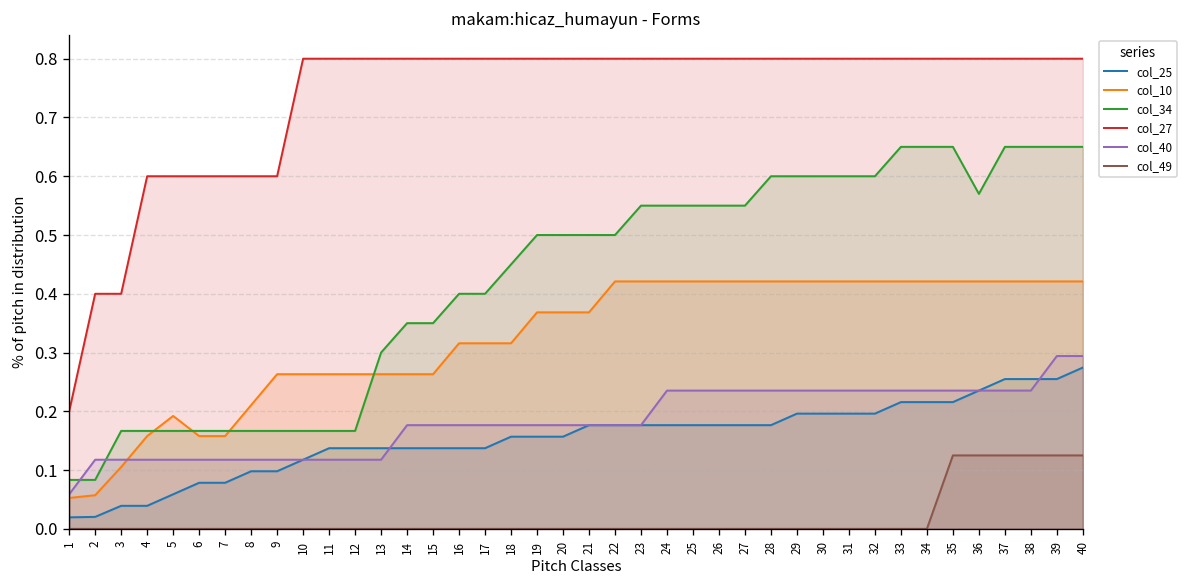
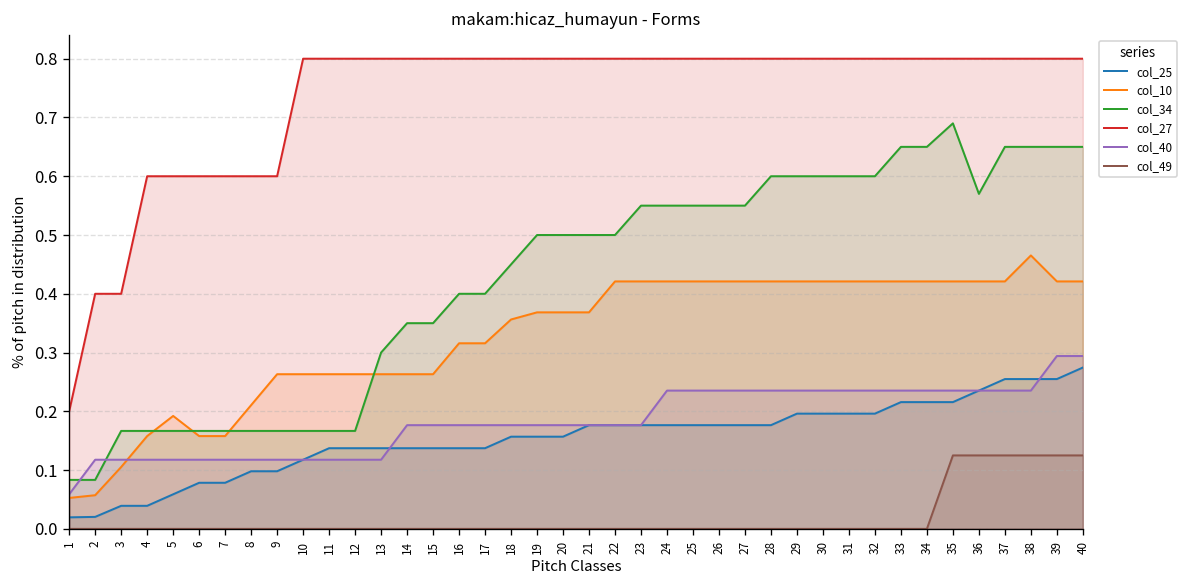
  {
    "col_10": {
      "1": 0.05,
      "2": 0.06,
      "3": 0.11,
      "4": 0.16,
      "5": 0.19,
      "6": 0.16,
      "7": 0.16,
      "8": 0.21,
      "9": 0.26,
      "10": 0.26,
      "11": 0.26,
      "12": 0.26,
      "13": 0.26,
      "14": 0.26,
      "15": 0.26,
      "16": 0.32,
      "17": 0.32,
-     "18": 0.32,
+     "18": 0.36,
      "19": 0.37,
      "20": 0.37,
      "21": 0.37,
      "22": 0.42,
      "23": 0.42,
      "24": 0.42,
      "25": 0.42,
      "26": 0.42,
      "27": 0.42,
      "28": 0.42,
      "29": 0.42,
      "30": 0.42,
      "31": 0.42,
      "32": 0.42,
      "33": 0.42,
      "34": 0.42,
      "35": 0.42,
      "36": 0.42,
      "37": 0.42,
-     "38": 0.42,
+     "38": 0.47,
      "39": 0.42,
      "40": 0.42
    },
    "col_34": {
      "1": 0.08,
      "2": 0.08,
      "3": 0.17,
      "4": 0.17,
      "5": 0.17,
      "6": 0.17,
      "7": 0.17,
      "8": 0.17,
      "9": 0.17,
      "10": 0.17,
      "11": 0.17,
      "12": 0.17,
      "13": 0.30,
      "14": 0.35,
      "15": 0.35,
      "16": 0.40,
      "17": 0.40,
      "18": 0.45,
      "19": 0.50,
      "20": 0.50,
      "21": 0.50,
      "22": 0.50,
      "23": 0.55,
      "24": 0.55,
      "25": 0.55,
      "26": 0.55,
      "27": 0.55,
      "28": 0.60,
      "29": 0.60,
      "30": 0.60,
      "31": 0.60,
      "32": 0.60,
      "33": 0.65,
      "34": 0.65,
-     "35": 0.65,
+     "35": 0.69,
      "36": 0.57,
      "37": 0.65,
      "38": 0.65,
      "39": 0.65,
      "40": 0.65
    }
  }
